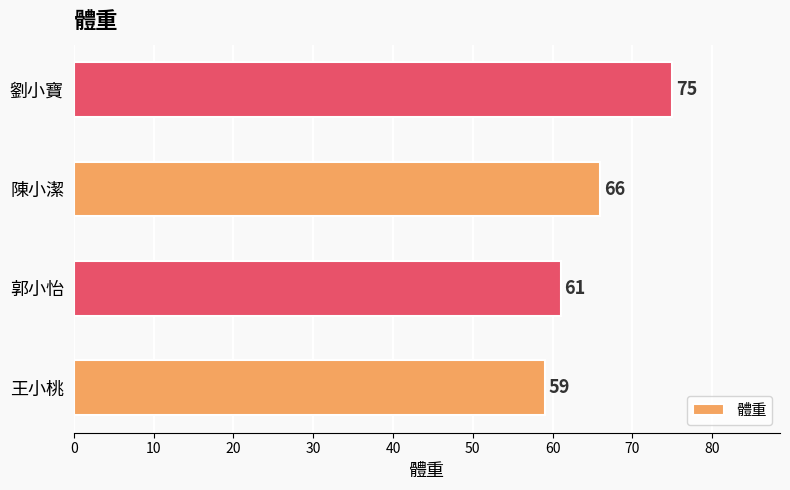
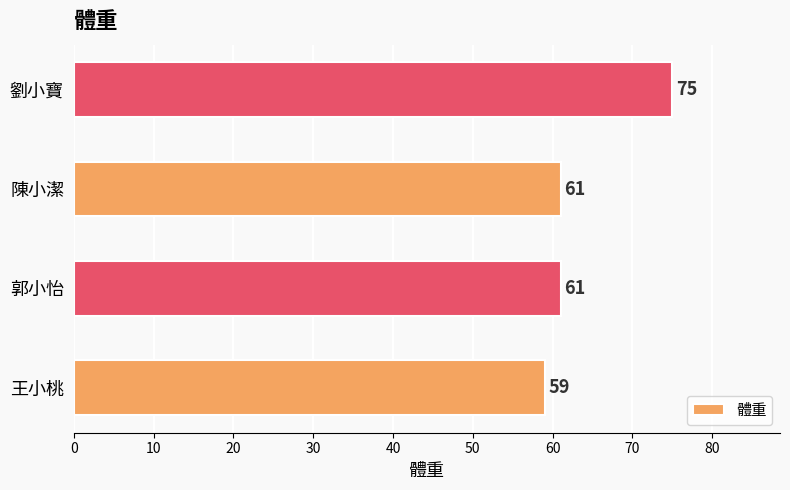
  {
    "劉小寶": 75,
-   "陳小潔": 66,
+   "陳小潔": 61,
    "郭小怡": 61,
    "王小桃": 59
  }
